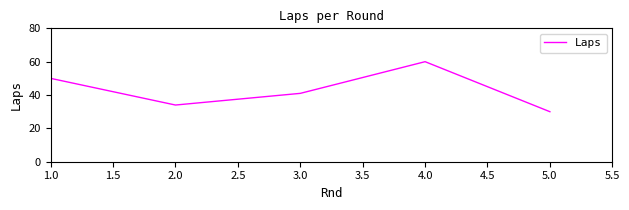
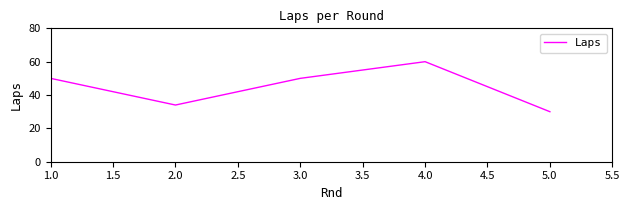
  {
    "1.0": 50,
    "2.0": 34,
-   "3.0": 41,
+   "3.0": 50,
    "4.0": 60,
    "5.0": 30
  }
